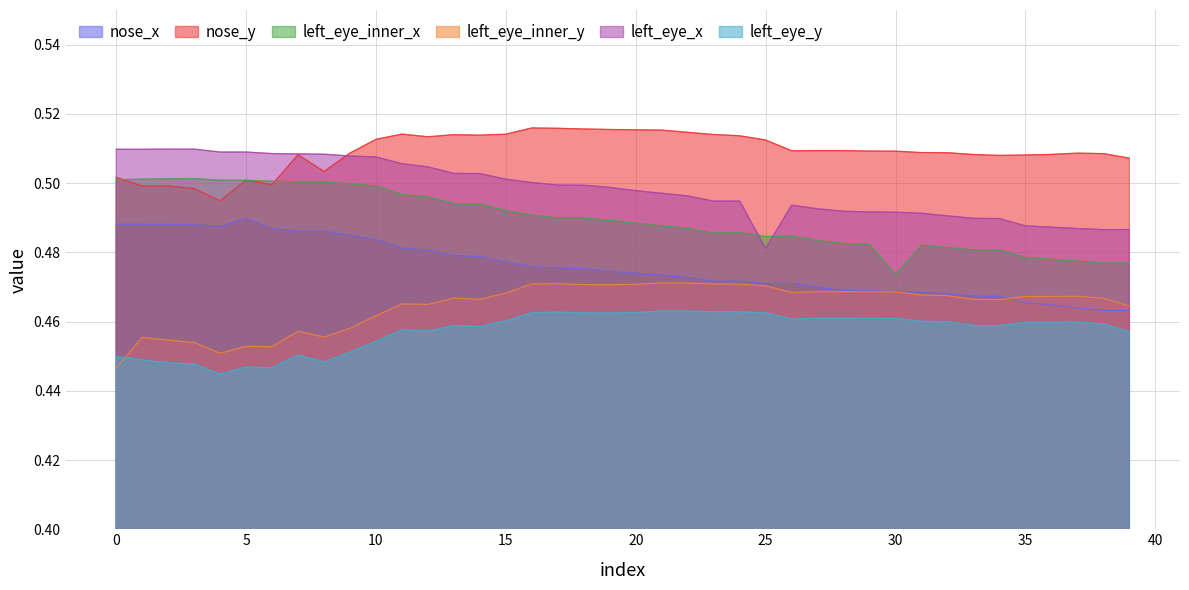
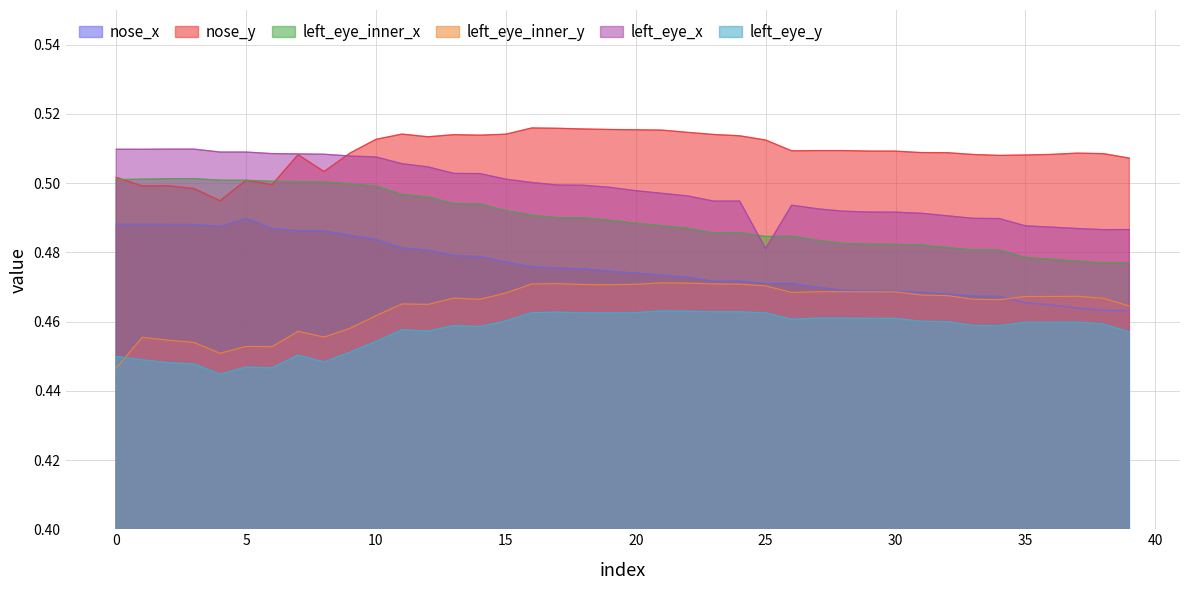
  {
    "nose_x": {
      "0": 0.488,
      "5": 0.490,
      "10": 0.484,
      "15": 0.477,
      "20": 0.474,
      "35": 0.465
    },
    "nose_y": {
      "10": 0.513,
      "15": 0.514,
      "20": 0.515,
      "25": 0.512,
      "30": 0.509,
      "35": 0.508
    },
    "left_eye_inner_x": {
      "10": 0.499,
      "15": 0.492,
      "20": 0.488,
      "25": 0.485,
-     "30": 0.473,
+     "30": 0.482,
      "35": 0.479
    },
    "left_eye_inner_y": {
      "0": 0.447,
      "5": 0.453,
      "10": 0.462,
      "15": 0.468,
      "20": 0.471,
      "35": 0.467
    },
    "left_eye_x": {
      "0": 0.510,
      "5": 0.509,
      "10": 0.508,
      "15": 0.501,
      "20": 0.498,
      "25": 0.481,
      "30": 0.492,
      "35": 0.488
    },
    "left_eye_y": {
      "0": 0.450,
      "5": 0.447,
      "10": 0.454,
      "15": 0.460,
      "20": 0.463,
      "25": 0.463,
      "30": 0.461,
      "35": 0.460
    }
  }
